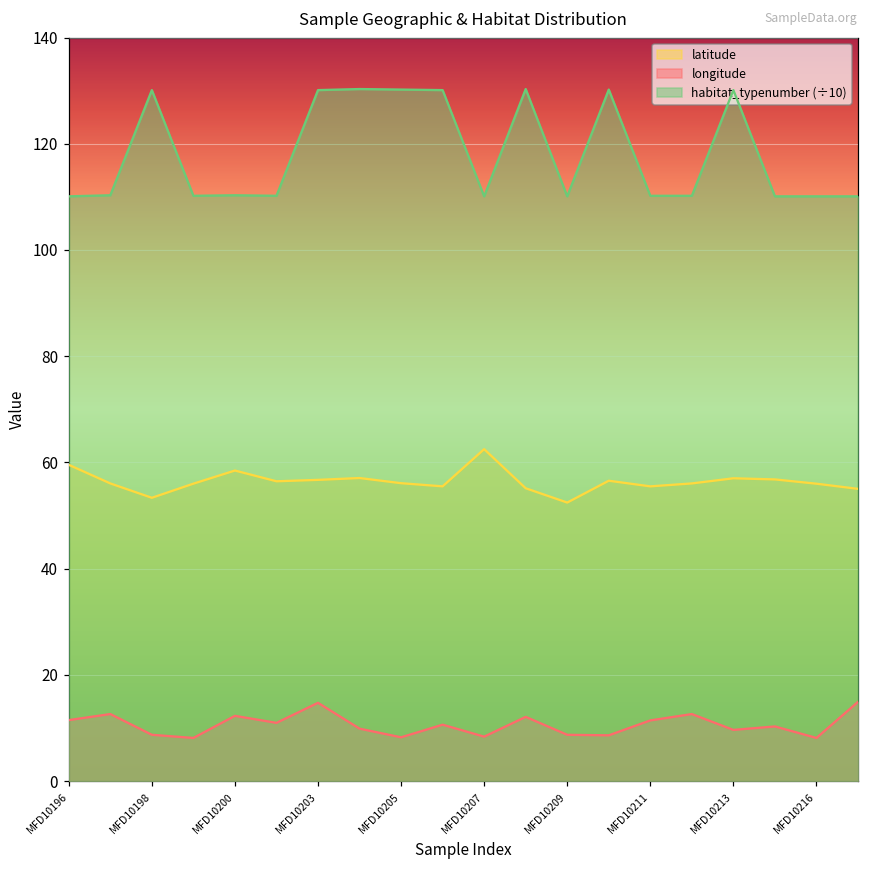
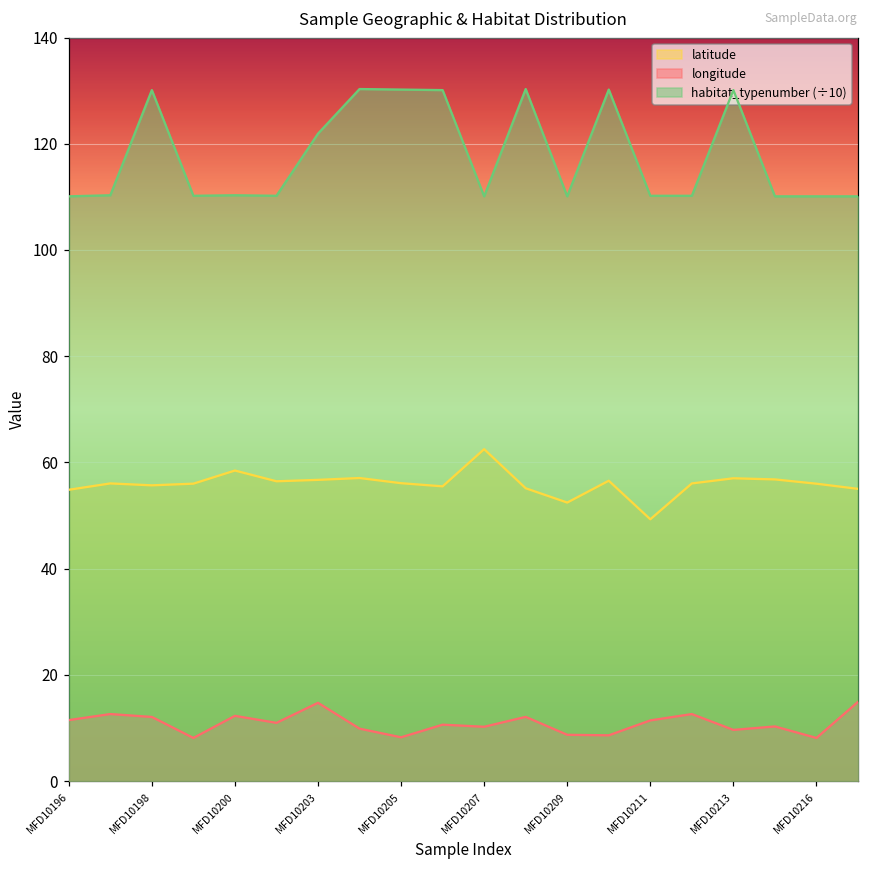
  {
    "latitude": {
-     "MFD10196": 60,
-     "MFD10198": 53,
+     "MFD10196": 55,
+     "MFD10198": 56,
      "MFD10200": 58,
      "MFD10203": 57,
      "MFD10205": 56,
      "MFD10207": 62,
      "MFD10209": 52,
-     "MFD10211": 55,
+     "MFD10211": 49,
      "MFD10213": 57,
      "MFD10216": 56
    },
    "longitude": {
      "MFD10196": 11,
-     "MFD10198": 9,
+     "MFD10198": 12,
      "MFD10200": 12,
      "MFD10203": 15,
      "MFD10205": 8,
-     "MFD10207": 8,
+     "MFD10207": 10,
      "MFD10209": 9,
      "MFD10211": 11,
      "MFD10213": 10,
      "MFD10216": 8
    },
    "habitat_typenumber (÷10)": {
      "MFD10196": 110,
      "MFD10198": 130,
      "MFD10200": 110,
-     "MFD10203": 130,
+     "MFD10203": 122,
      "MFD10205": 130,
      "MFD10207": 110,
      "MFD10209": 110,
      "MFD10211": 110,
      "MFD10216": 110
    }
  }
